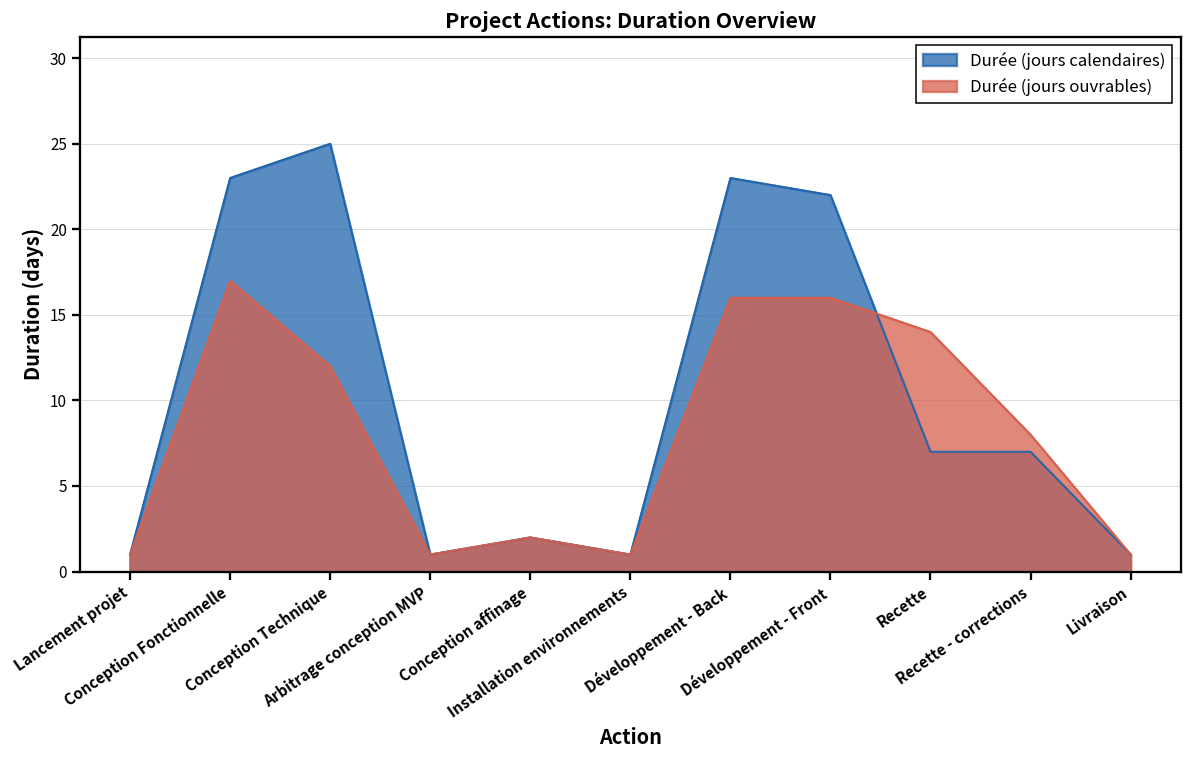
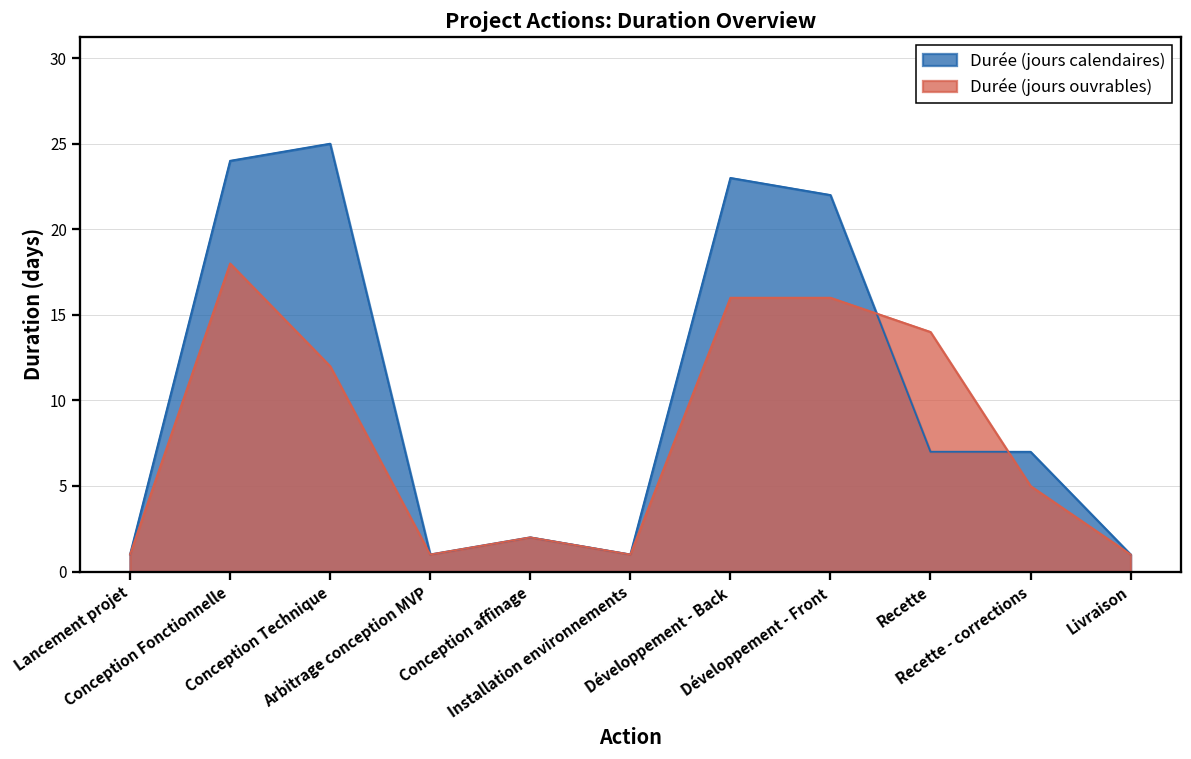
  {
    "Durée (jours calendaires)": {
-     "Conception Fonctionnelle": 23,
+     "Conception Fonctionnelle": 24,
      "Conception Technique": 25,
      "Développement - Back": 23,
      "Développement - Front": 22,
      "Recette": 7,
      "Recette - corrections": 7
    },
    "Durée (jours ouvrables)": {
-     "Conception Fonctionnelle": 17,
+     "Conception Fonctionnelle": 18,
      "Conception Technique": 12,
      "Développement - Back": 16,
      "Développement - Front": 16,
      "Recette": 14,
-     "Recette - corrections": 8
+     "Recette - corrections": 5
    }
  }
